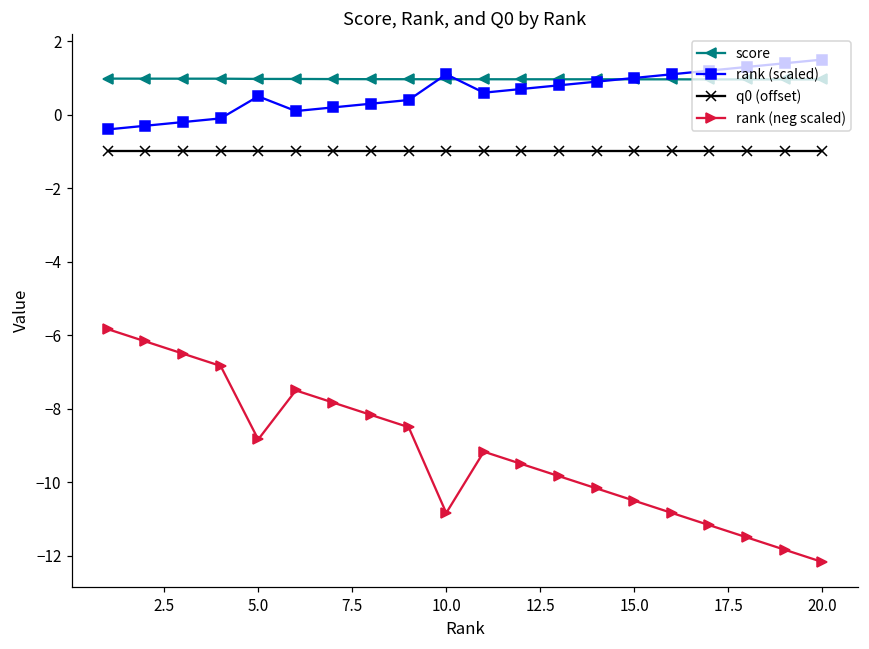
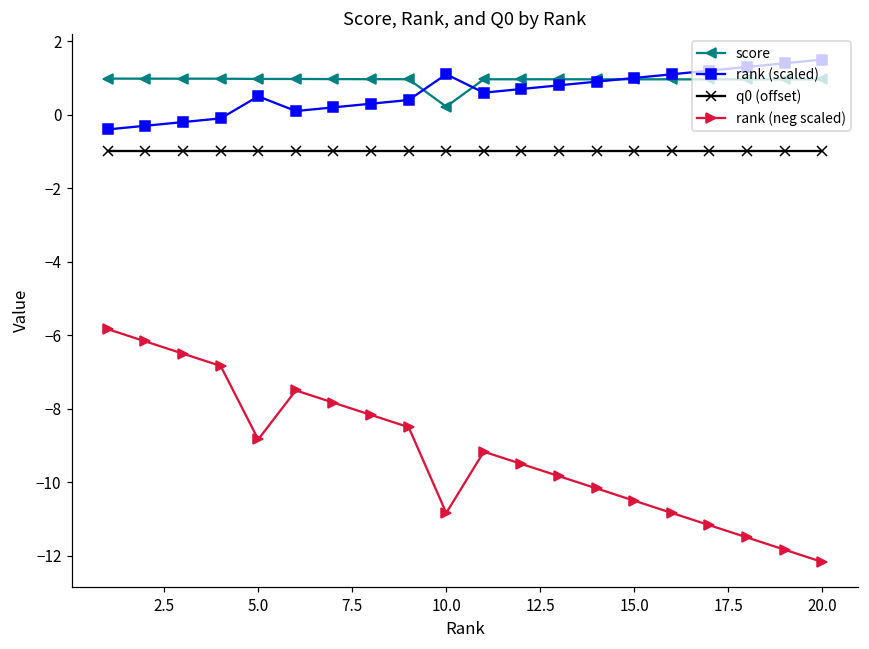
  {
    "score": {
      "5.0": 1.0,
-     "10.0": 1.0
+     "10.0": 0.2
    },
    "rank (scaled)": {
      "5.0": 0.5,
      "10.0": 1.1
    },
    "q0 (offset)": {
      "5.0": -1.0,
      "10.0": -1.0,
      "15.0": -1.0,
      "20.0": -1.0
    },
    "rank (neg scaled)": {
      "5.0": -8.8,
      "10.0": -10.8,
      "15.0": -10.5,
      "20.0": -12.2
    }
  }
